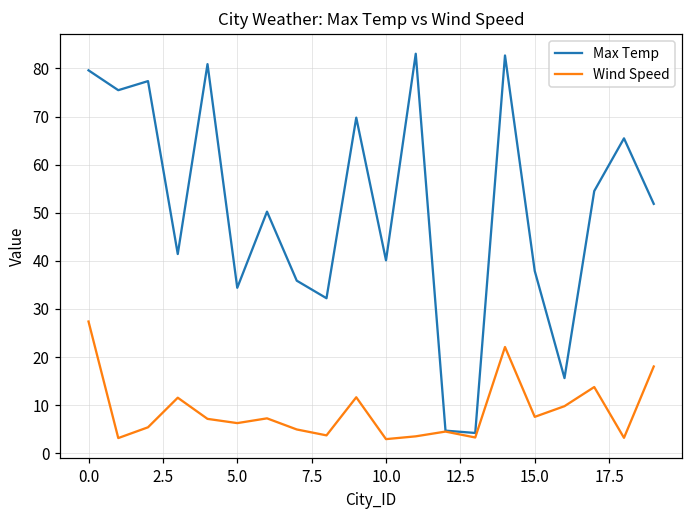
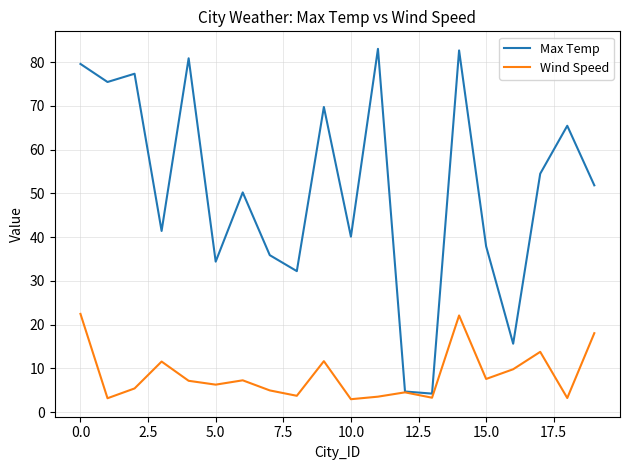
  {
    "Max Temp": {
      "0.0": 80,
      "5.0": 34,
      "10.0": 40,
      "15.0": 38
    },
    "Wind Speed": {
-     "0.0": 27,
+     "0.0": 22,
      "5.0": 6,
      "10.0": 3,
      "15.0": 8
    }
  }
